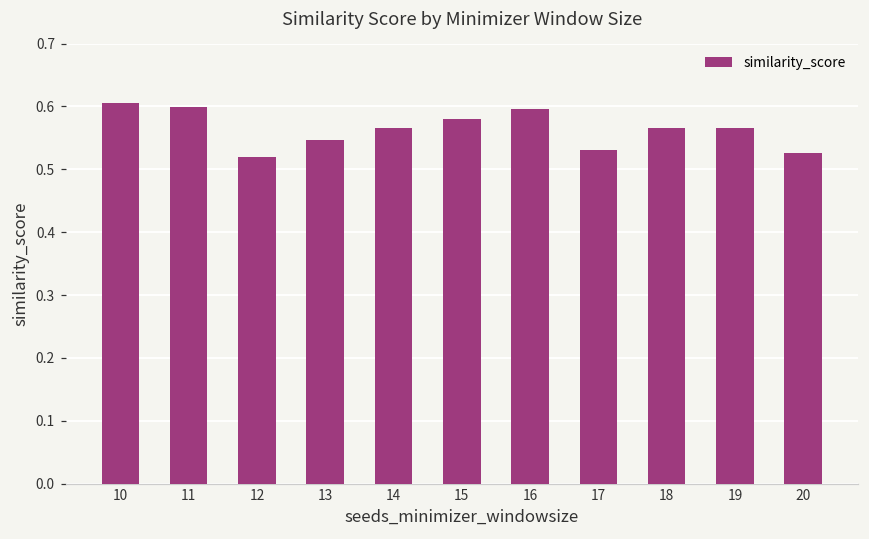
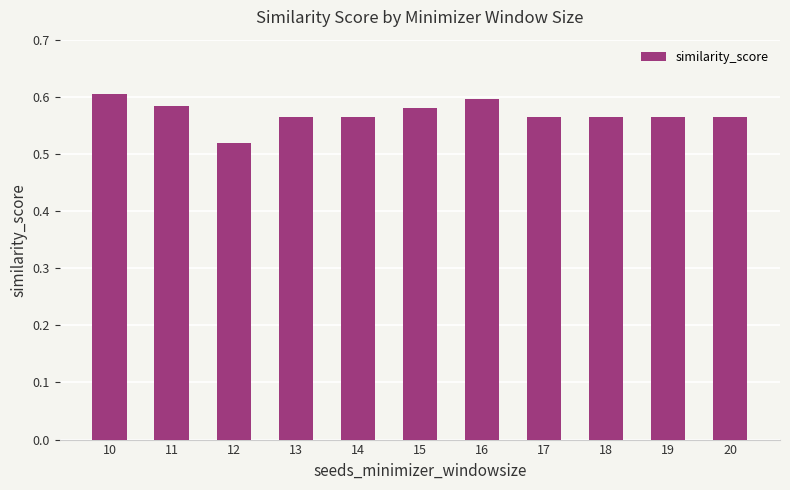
  {
    "10": 0.60,
-   "11": 0.60,
+   "11": 0.58,
    "12": 0.52,
-   "13": 0.55,
+   "13": 0.57,
    "14": 0.57,
    "15": 0.58,
    "16": 0.60,
-   "17": 0.53,
+   "17": 0.57,
    "18": 0.57,
    "19": 0.57,
-   "20": 0.53
+   "20": 0.57
  }
